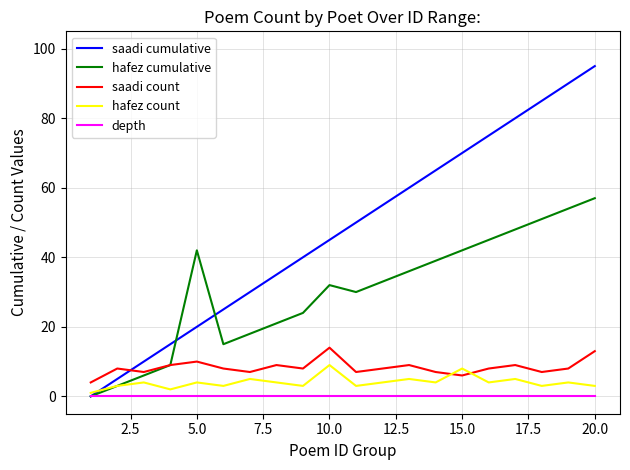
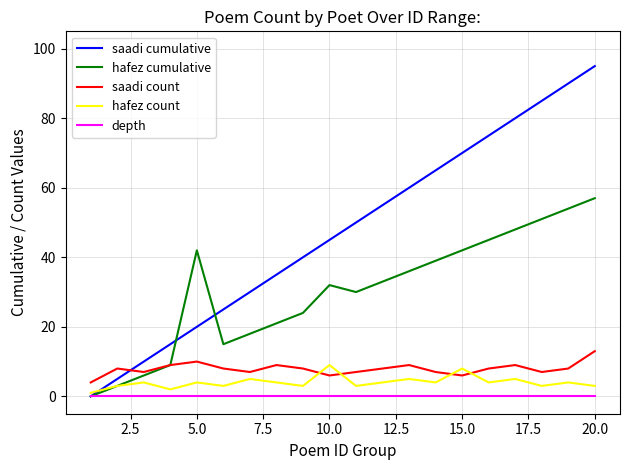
  {
    "saadi cumulative": {
      "5.0": 20,
      "10.0": 45,
      "15.0": 70,
      "20.0": 95
    },
    "hafez cumulative": {
      "5.0": 42,
      "10.0": 32,
      "15.0": 42,
      "20.0": 57
    },
    "saadi count": {
      "5.0": 10,
-     "10.0": 14,
+     "10.0": 6,
      "15.0": 6,
      "20.0": 13
    },
    "hafez count": {
      "5.0": 4,
      "10.0": 9,
      "15.0": 8,
      "20.0": 3
    },
    "depth": {
      "5.0": 0,
      "10.0": 0,
      "15.0": 0,
      "20.0": 0
    }
  }
